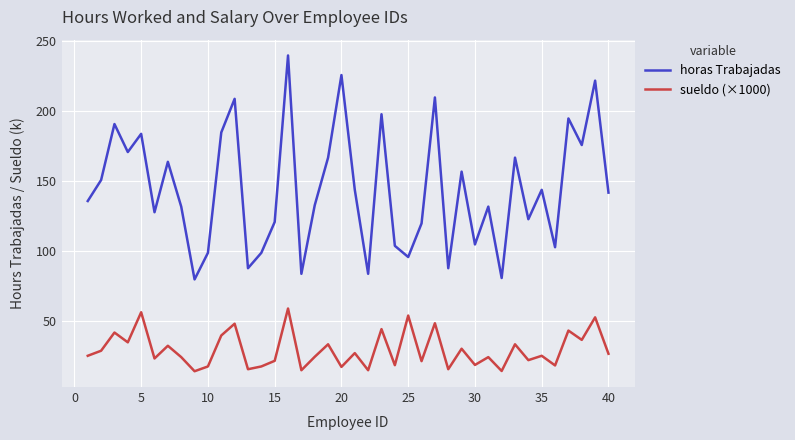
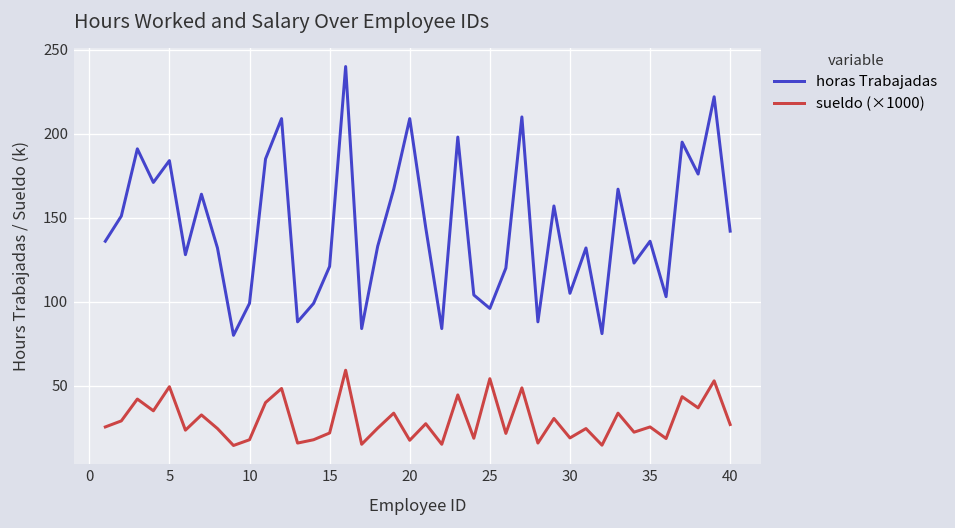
  {
    "horas Trabajadas": {
      "5": 184,
      "10": 99,
      "15": 121,
-     "20": 226,
+     "20": 209,
      "25": 96,
      "30": 105,
-     "35": 144,
+     "35": 136,
      "40": 142
    },
    "sueldo (×1000)": {
-     "5": 57,
+     "5": 49,
      "10": 18,
      "15": 22,
      "20": 17,
      "25": 54,
      "30": 19,
      "35": 25,
      "40": 27
    }
  }
